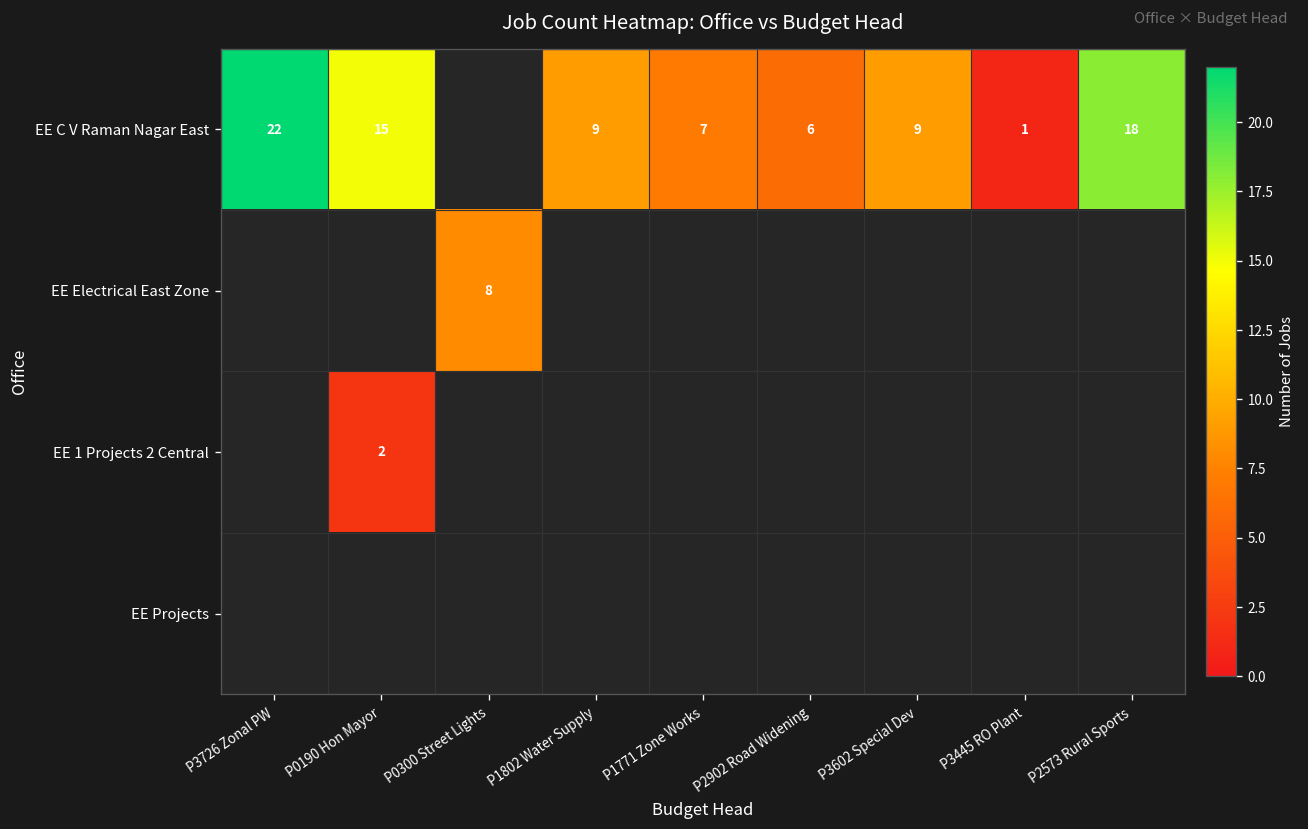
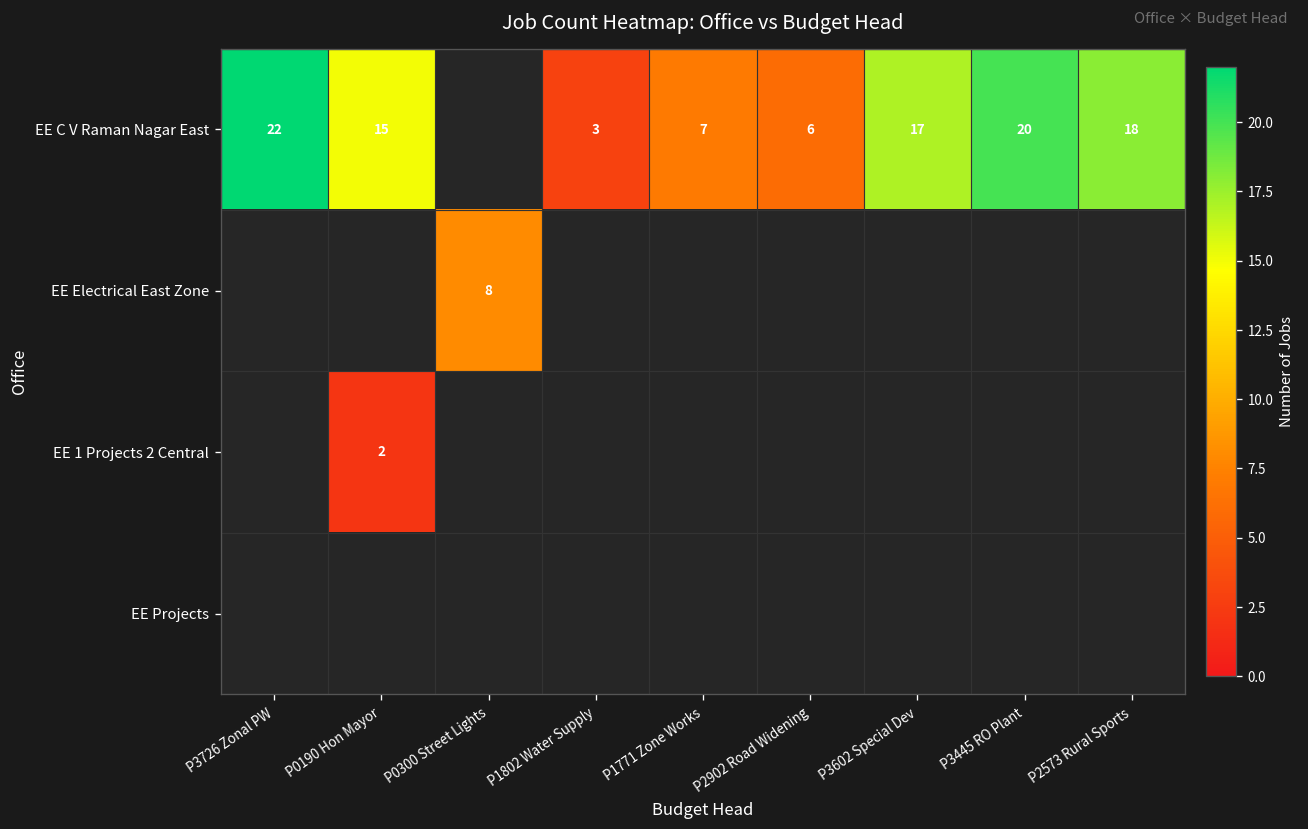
  {
    "EE C V Raman Nagar East": {
      "P3726 Zonal PW": 22,
      "P0190 Hon Mayor": 15,
-     "P1802 Water Supply": 9,
+     "P1802 Water Supply": 3,
      "P1771 Zone Works": 7,
      "P2902 Road Widening": 6,
-     "P3602 Special Dev": 9,
-     "P3445 RO Plant": 1,
+     "P3602 Special Dev": 17,
+     "P3445 RO Plant": 20,
      "P2573 Rural Sports": 18
    },
    "EE Electrical East Zone": {
      "P0300 Street Lights": 8
    },
    "EE 1 Projects 2 Central": {
      "P0190 Hon Mayor": 2
    }
  }
